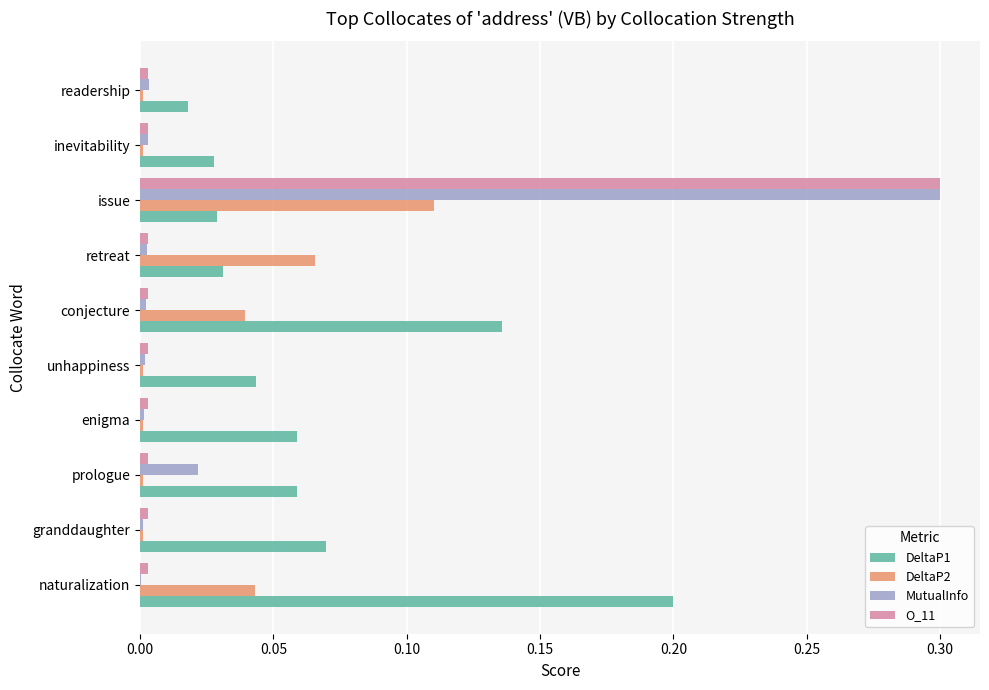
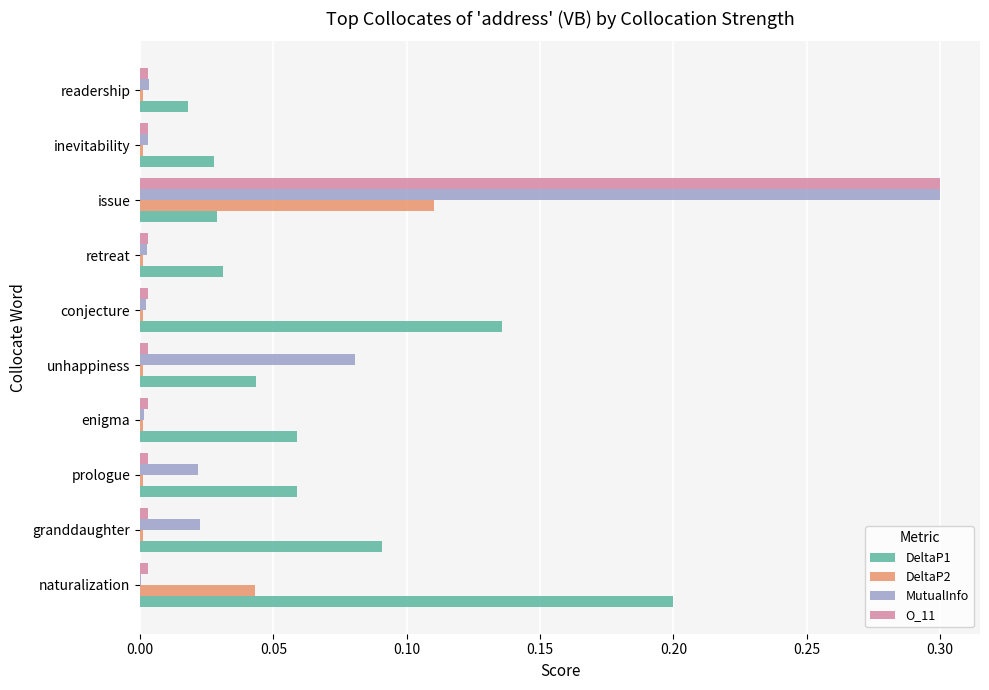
  {
    "DeltaP1": {
      "readership": 0.018,
      "inevitability": 0.028,
      "issue": 0.029,
      "retreat": 0.031,
      "conjecture": 0.136,
      "unhappiness": 0.043,
      "enigma": 0.059,
      "prologue": 0.059,
-     "granddaughter": 0.070,
+     "granddaughter": 0.091,
      "naturalization": 0.200
    },
    "DeltaP2": {
      "readership": 0.001,
      "inevitability": 0.001,
      "issue": 0.110,
-     "retreat": 0.066,
-     "conjecture": 0.039,
+     "retreat": 0.001,
+     "conjecture": 0.001,
      "unhappiness": 0.001,
      "enigma": 0.001,
      "prologue": 0.001,
      "granddaughter": 0.001,
      "naturalization": 0.043
    },
    "MutualInfo": {
      "readership": 0.003,
      "inevitability": 0.003,
      "issue": 0.300,
      "retreat": 0.003,
      "conjecture": 0.002,
-     "unhappiness": 0.002,
+     "unhappiness": 0.081,
      "enigma": 0.001,
      "prologue": 0.022,
-     "granddaughter": 0.001
+     "granddaughter": 0.023
    },
    "O_11": {
      "readership": 0.003,
      "inevitability": 0.003,
      "issue": 0.300,
      "retreat": 0.003,
      "conjecture": 0.003,
      "unhappiness": 0.003,
      "enigma": 0.003,
      "prologue": 0.003,
      "granddaughter": 0.003,
      "naturalization": 0.003
    }
  }
